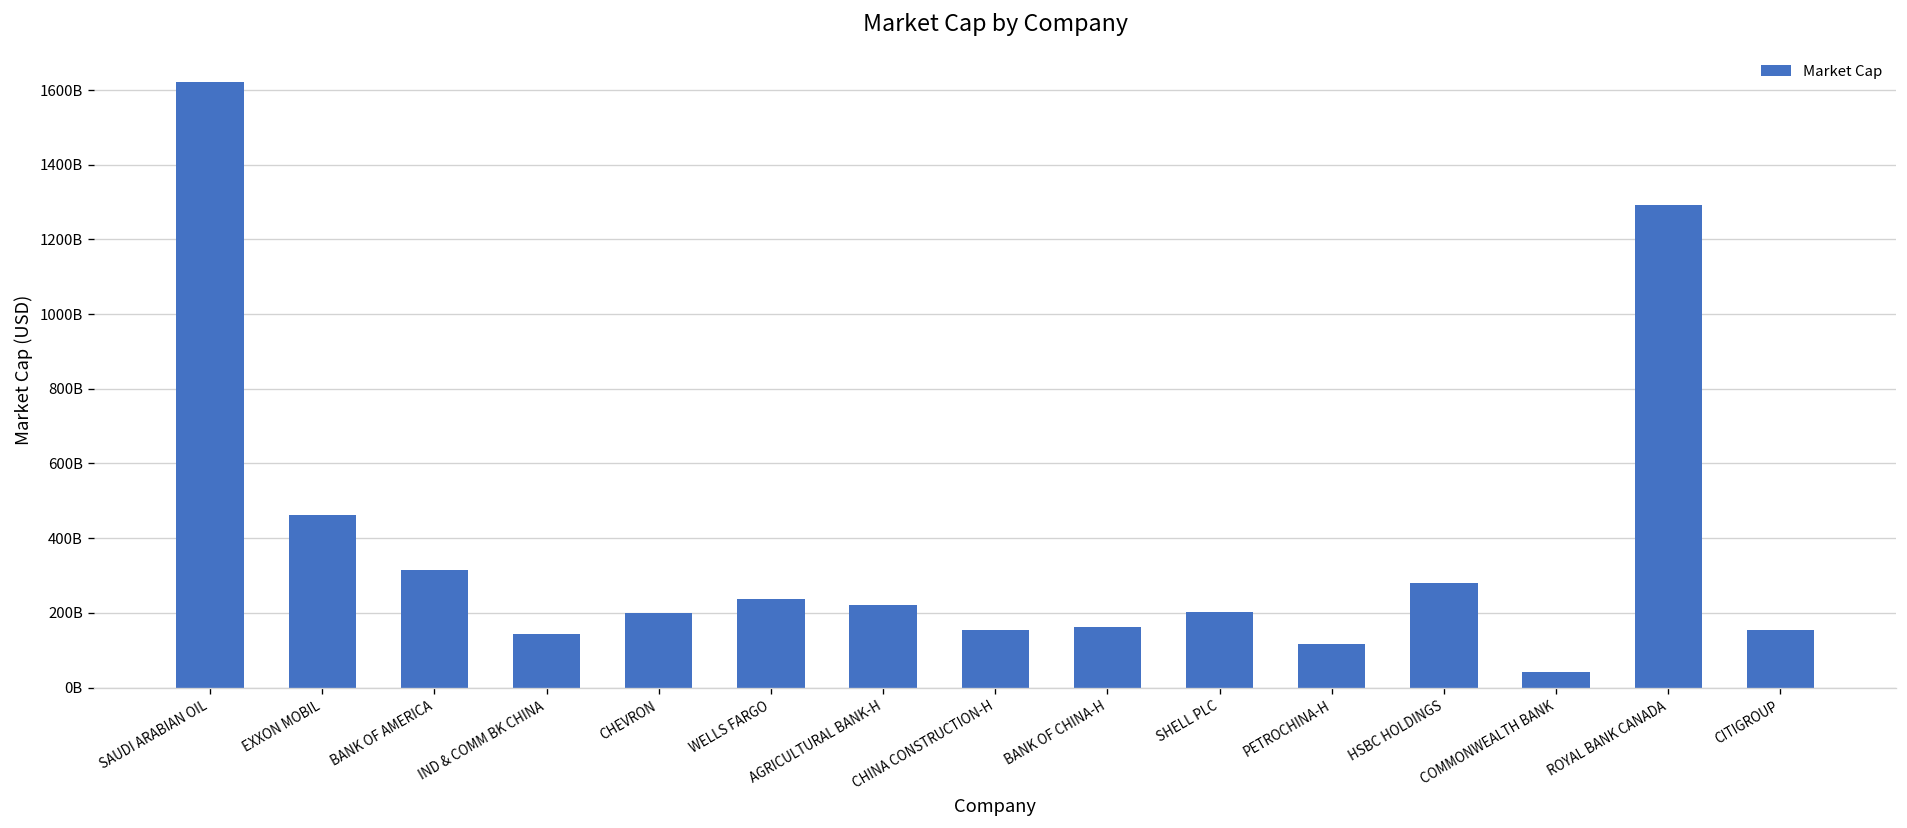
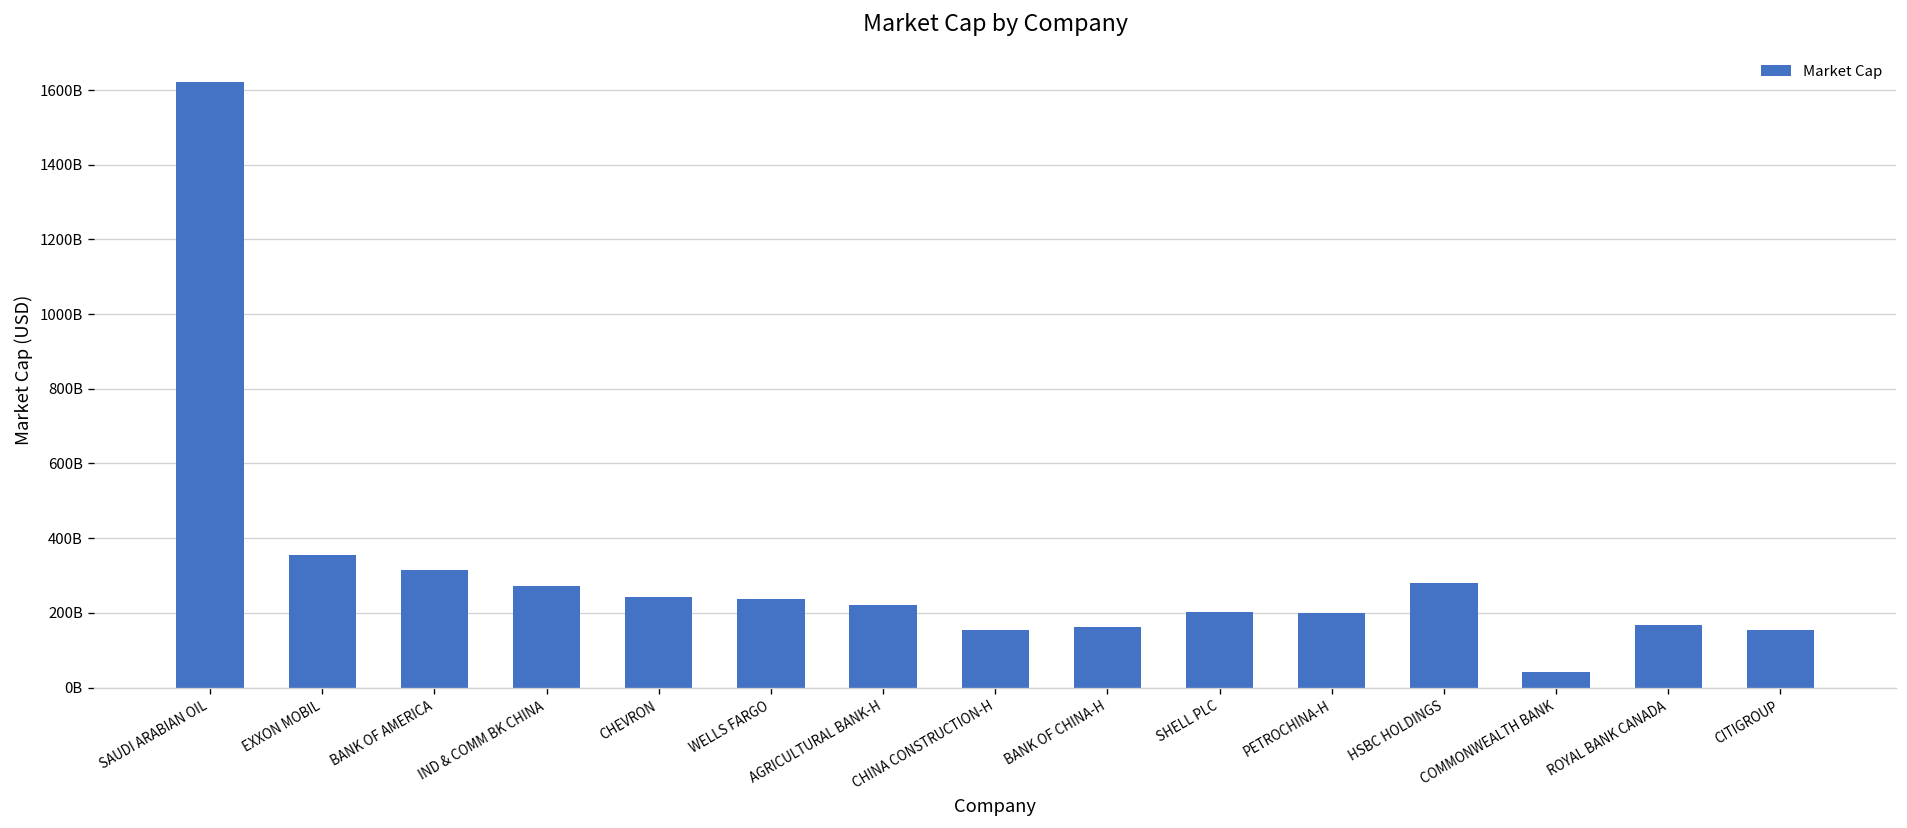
  {
    "SAUDI ARABIAN OIL": 1620000000000,
-   "EXXON MOBIL": 460000000000,
+   "EXXON MOBIL": 350000000000,
    "BANK OF AMERICA": 310000000000,
-   "IND & COMM BK CHINA": 140000000000,
-   "CHEVRON": 200000000000,
+   "IND & COMM BK CHINA": 270000000000,
+   "CHEVRON": 240000000000,
    "WELLS FARGO": 240000000000,
    "AGRICULTURAL BANK-H": 220000000000,
    "CHINA CONSTRUCTION-H": 150000000000,
    "BANK OF CHINA-H": 160000000000,
    "SHELL PLC": 200000000000,
-   "PETROCHINA-H": 120000000000,
+   "PETROCHINA-H": 200000000000,
    "HSBC HOLDINGS": 280000000000,
    "COMMONWEALTH BANK": 40000000000,
-   "ROYAL BANK CANADA": 1290000000000,
+   "ROYAL BANK CANADA": 170000000000,
    "CITIGROUP": 150000000000
  }
